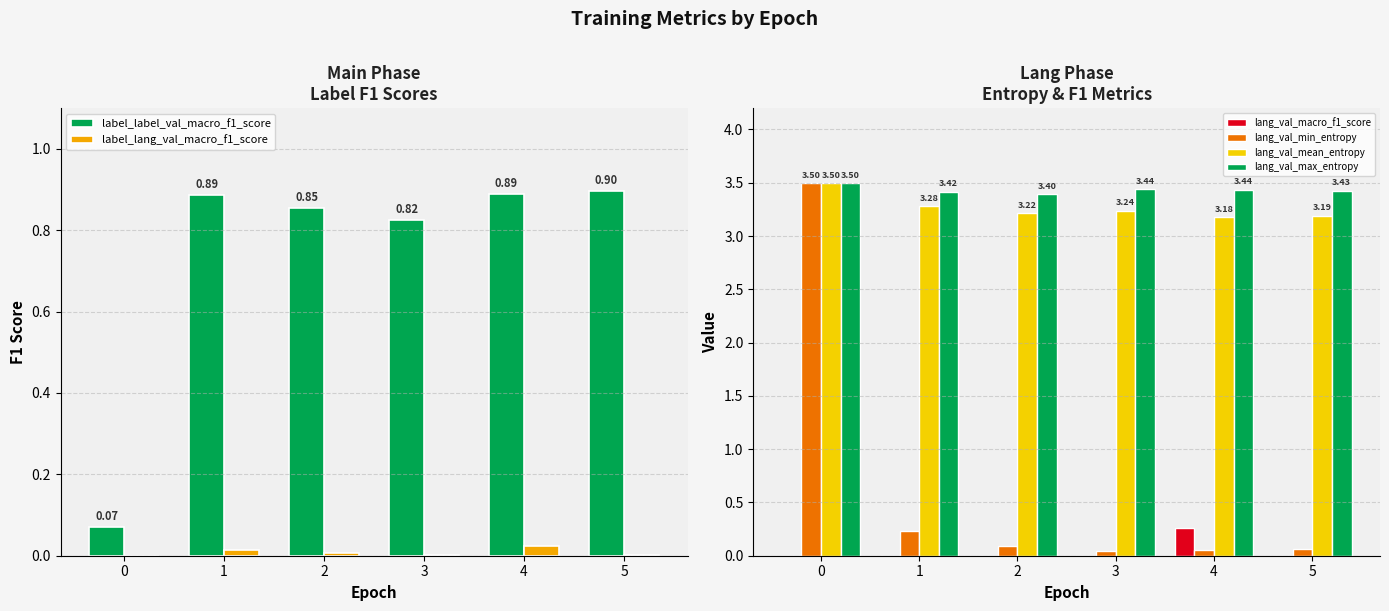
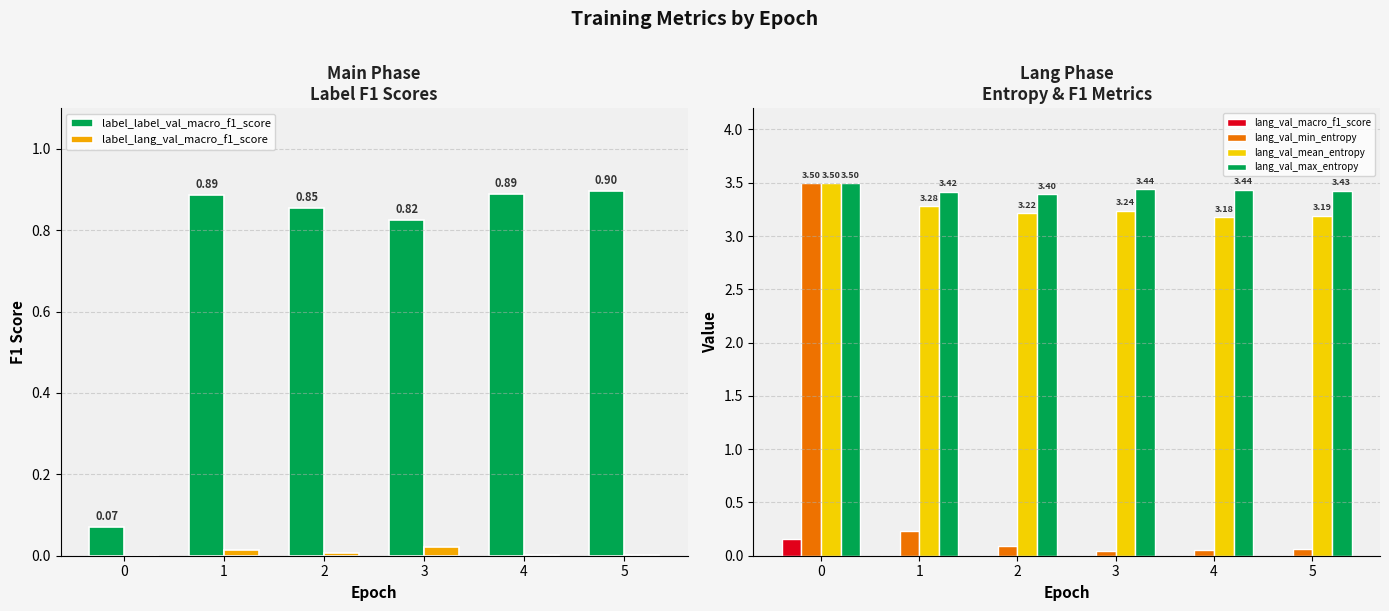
  {
    "Main Phase Label F1 Scores": {
      "label_label_val_macro_f1_score": {
        "0": 0.07,
        "1": 0.89,
        "2": 0.85,
        "3": 0.82,
        "4": 0.89,
        "5": 0.90
      },
      "label_lang_val_macro_f1_score": {
        "0": 0.00,
        "1": 0.01,
-       "3": 0.00,
-       "4": 0.02
+       "3": 0.02,
+       "4": 0.00
      }
    },
    "Lang Phase Entropy & F1 Metrics": {
      "lang_val_macro_f1_score": {
-       "0": 0.00,
-       "4": 0.26
+       "0": 0.16,
+       "4": 0.00
      },
      "lang_val_min_entropy": {
        "0": 3.50
      },
      "lang_val_mean_entropy": {
        "0": 3.50,
        "1": 3.28,
        "2": 3.22,
        "3": 3.24,
        "4": 3.18,
        "5": 3.19
      },
      "lang_val_max_entropy": {
        "0": 3.50,
        "1": 3.42,
        "2": 3.40,
        "3": 3.44,
        "4": 3.44,
        "5": 3.43
      }
    }
  }
